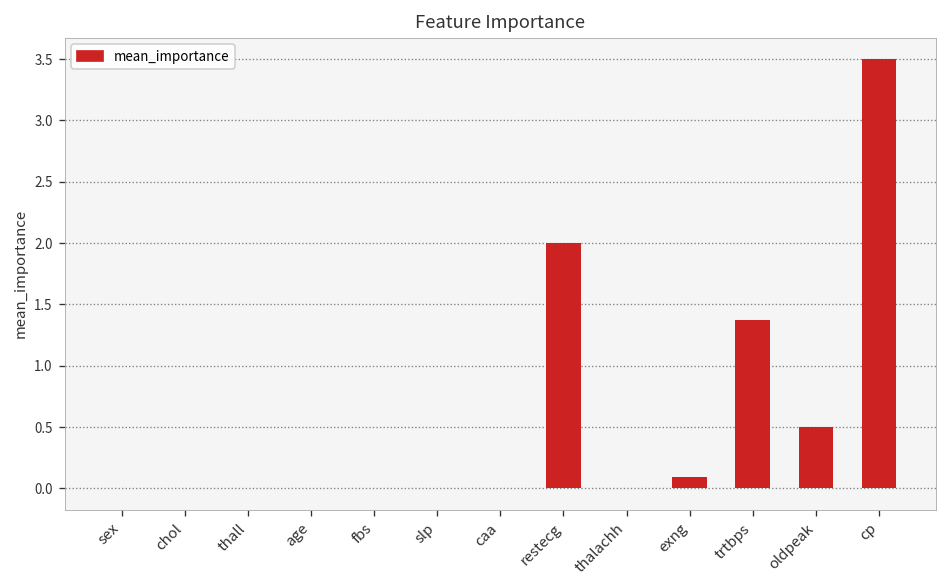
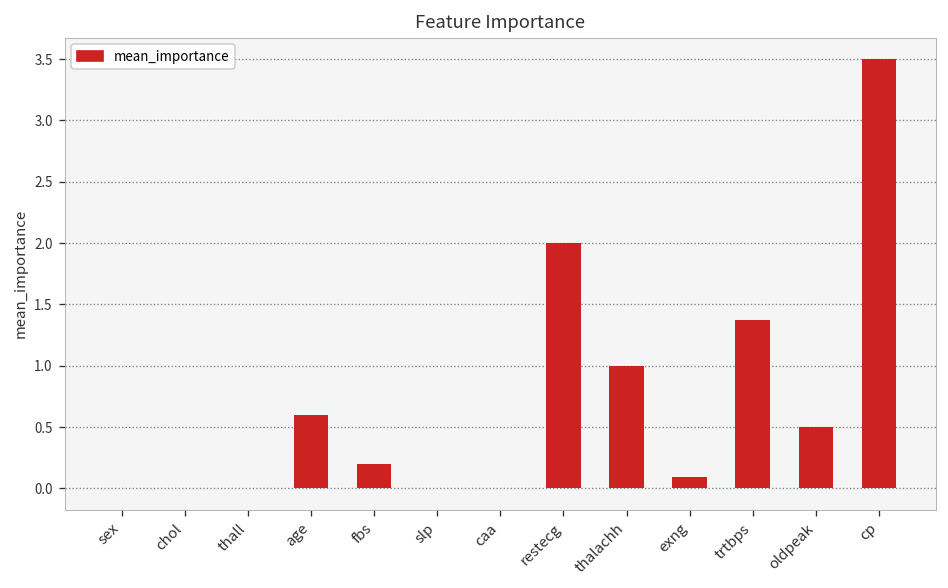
  {
-   "age": 0.0,
-   "fbs": 0.0,
+   "age": 0.6,
+   "fbs": 0.2,
    "slp": 0.0,
    "caa": 0.0,
    "restecg": 2.0,
-   "thalachh": 0,
+   "thalachh": 1,
    "exng": 0.1,
    "trtbps": 1.4,
    "oldpeak": 0.5,
    "cp": 3.5
  }
